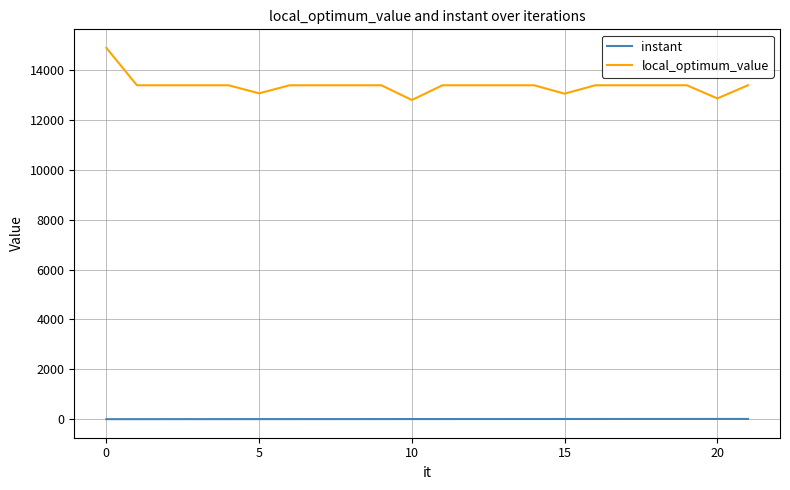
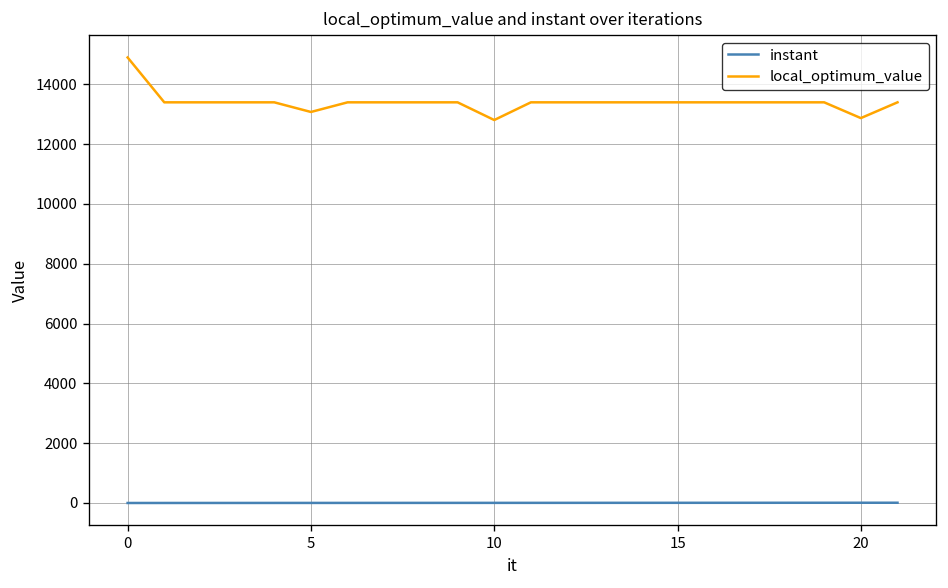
  {
    "instant": {
      "0": 0,
      "5": 0,
      "10": 0,
      "15": 0,
      "20": 0
    },
    "local_optimum_value": {
      "0": 14900,
      "5": 13100,
      "10": 12800,
-     "15": 13100,
+     "15": 13400,
      "20": 12900
    }
  }
